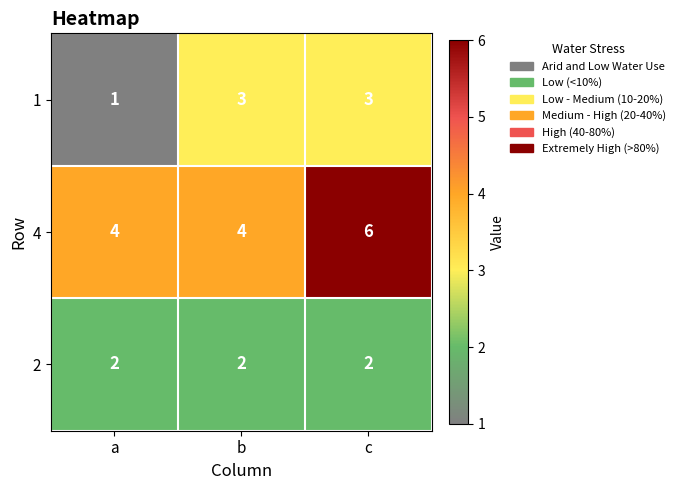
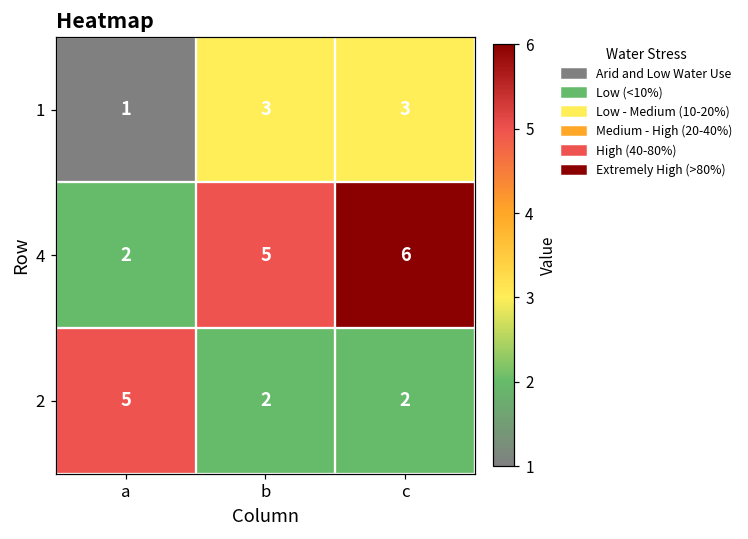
  {
    "1": {
      "a": 1,
      "b": 3,
      "c": 3
    },
    "4": {
-     "a": 4,
-     "b": 4,
+     "a": 2,
+     "b": 5,
      "c": 6
    },
    "2": {
-     "a": 2,
+     "a": 5,
      "b": 2,
      "c": 2
    }
  }
